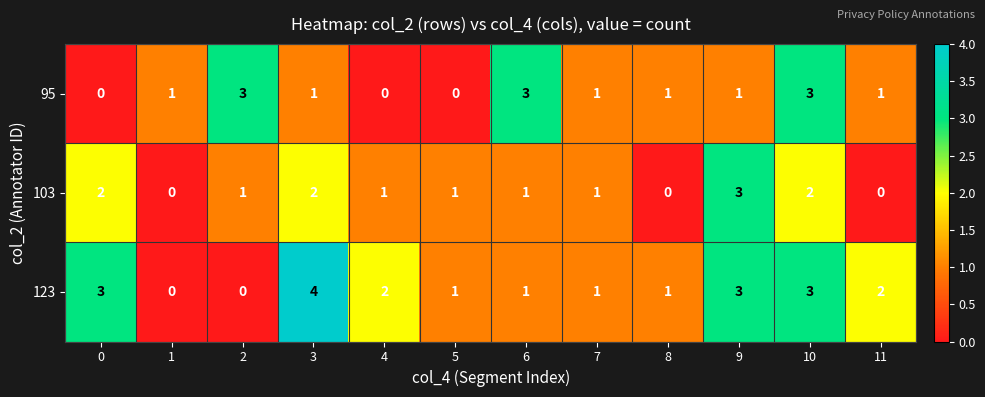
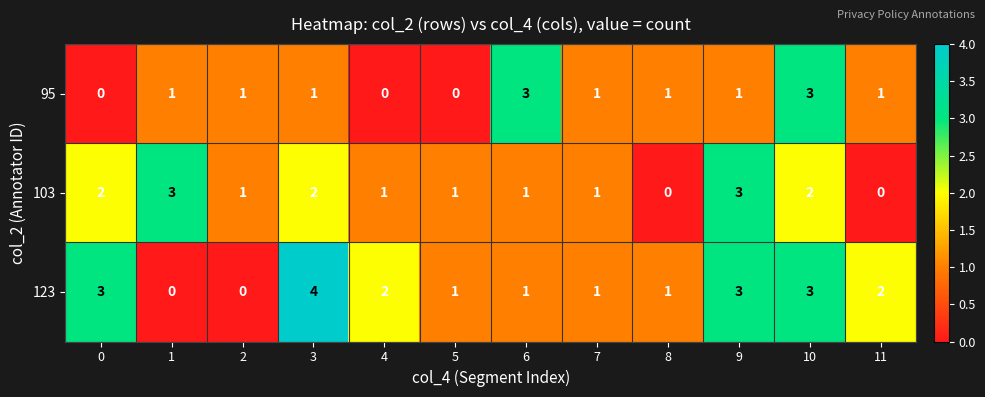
  {
    "95": {
      "0": 0,
      "1": 1,
-     "2": 3,
+     "2": 1,
      "3": 1,
      "4": 0,
      "5": 0,
      "6": 3,
      "7": 1,
      "8": 1,
      "9": 1,
      "10": 3,
      "11": 1
    },
    "103": {
      "0": 2,
-     "1": 0,
+     "1": 3,
      "2": 1,
      "3": 2,
      "4": 1,
      "5": 1,
      "6": 1,
      "7": 1,
      "8": 0,
      "9": 3,
      "10": 2,
      "11": 0
    },
    "123": {
      "0": 3,
      "1": 0,
      "2": 0,
      "3": 4,
      "4": 2,
      "5": 1,
      "6": 1,
      "7": 1,
      "8": 1,
      "9": 3,
      "10": 3,
      "11": 2
    }
  }
